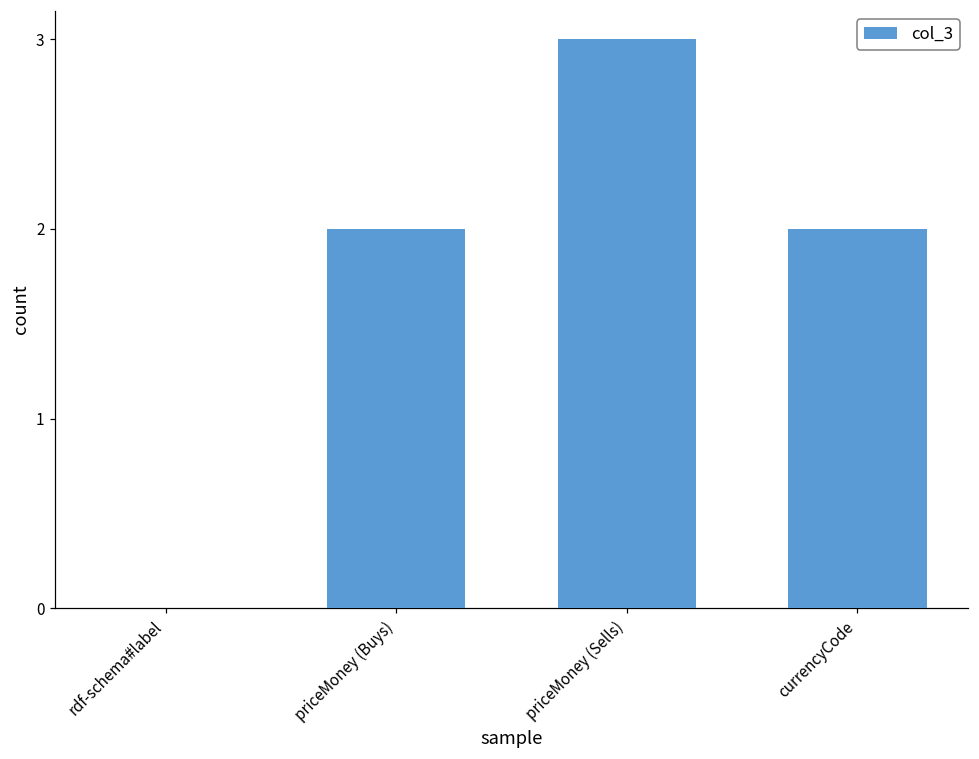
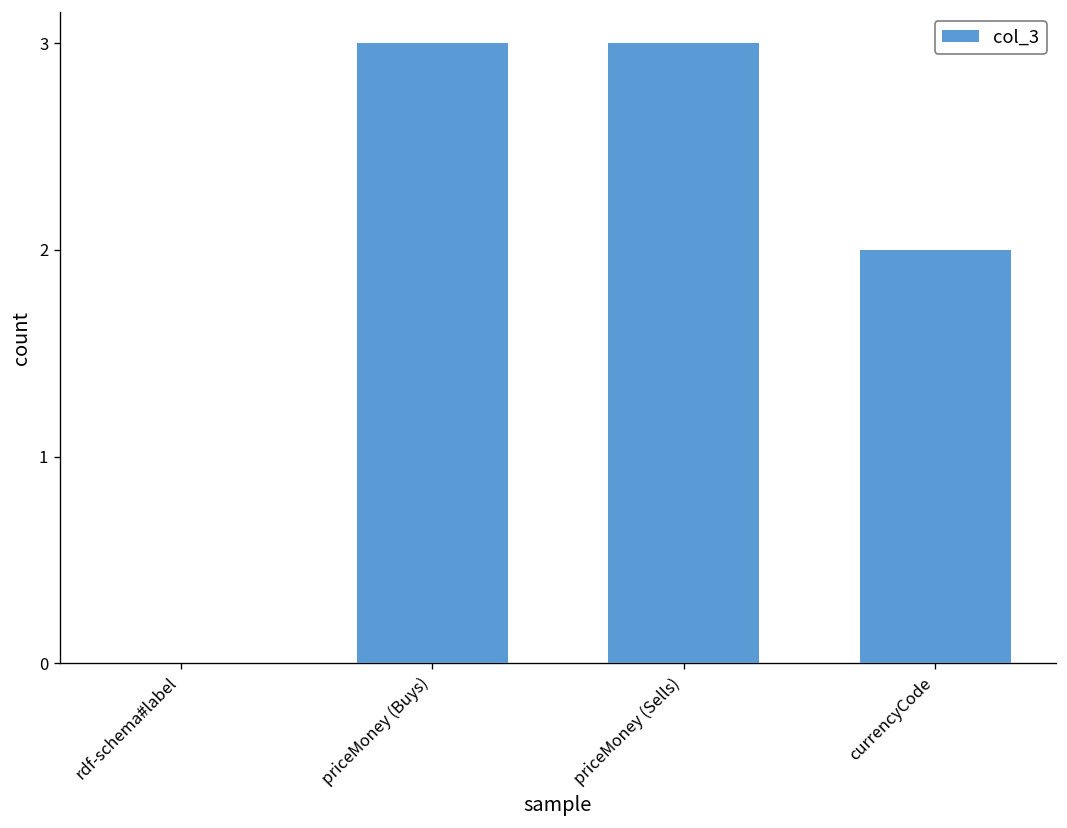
  {
    "rdf-schema#label": 0,
-   "priceMoney (Buys)": 2,
+   "priceMoney (Buys)": 3,
    "priceMoney (Sells)": 3,
    "currencyCode": 2
  }
